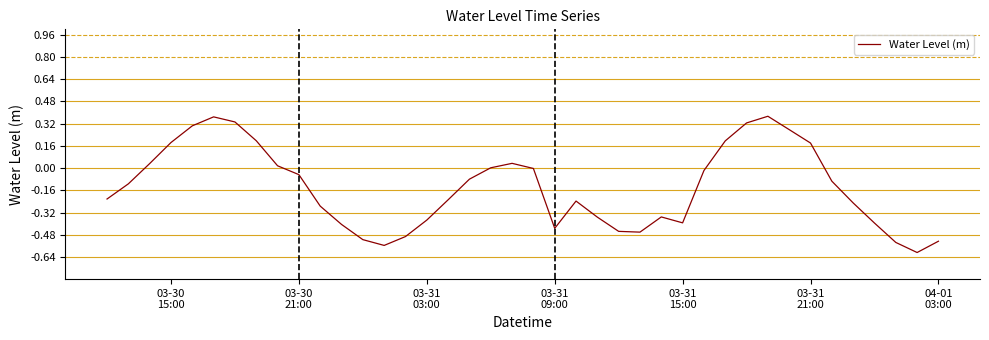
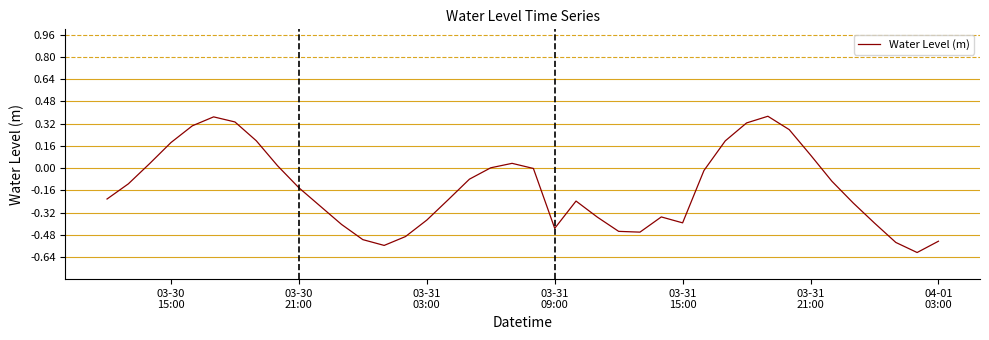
  {
    "03-30 15:00": 0.18,
-   "03-30 21:00": -0.05,
+   "03-30 21:00": -0.14,
    "03-31 03:00": -0.37,
    "03-31 09:00": -0.43,
    "03-31 15:00": -0.39,
-   "03-31 21:00": 0.18,
+   "03-31 21:00": 0.09,
    "04-01 03:00": -0.53
  }
